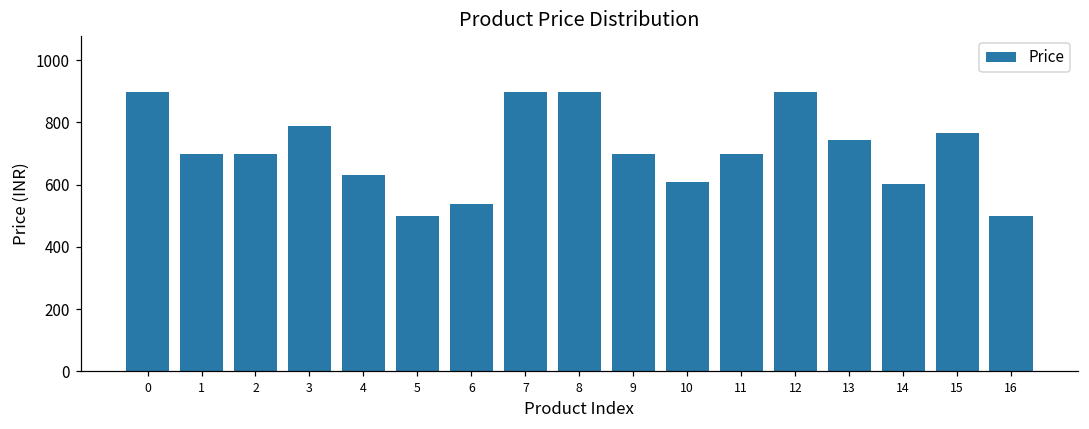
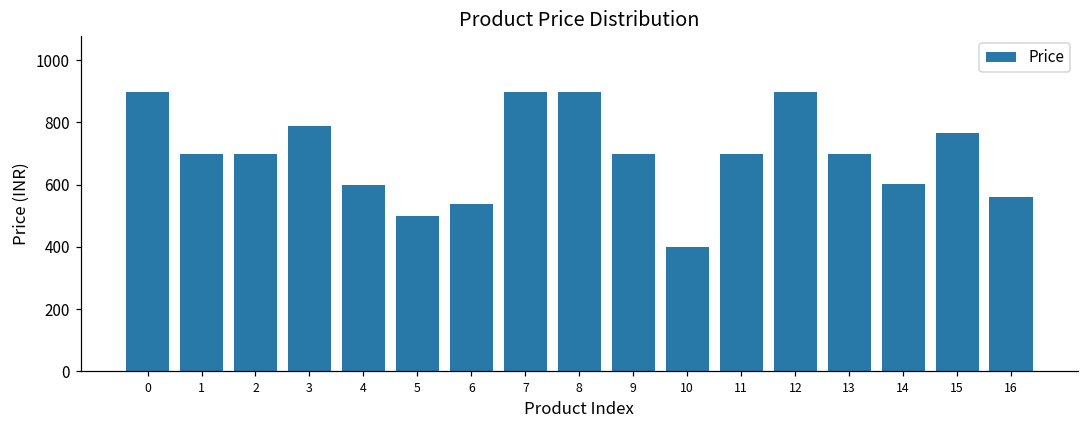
  {
    "0": 900,
    "1": 700,
    "2": 700,
    "3": 790,
-   "4": 630,
+   "4": 600,
    "5": 500,
    "6": 540,
    "7": 900,
    "8": 900,
    "9": 700,
-   "10": 610,
+   "10": 400,
    "11": 700,
    "12": 900,
-   "13": 740,
+   "13": 700,
    "14": 600,
    "15": 770,
-   "16": 500
+   "16": 560
  }
